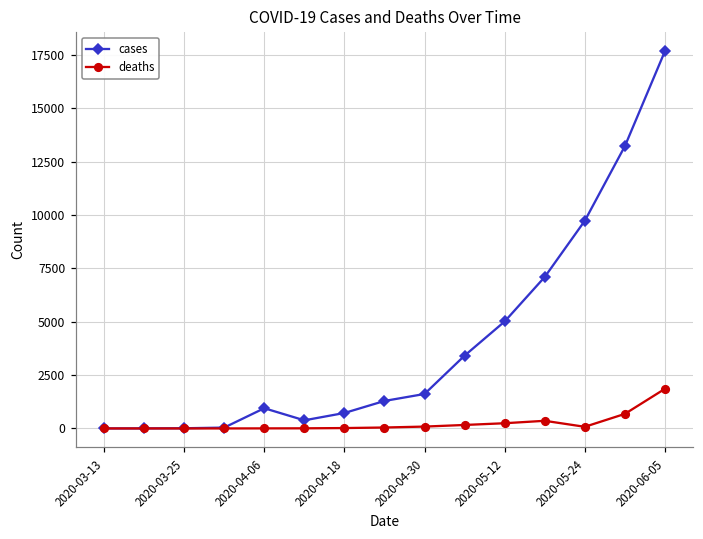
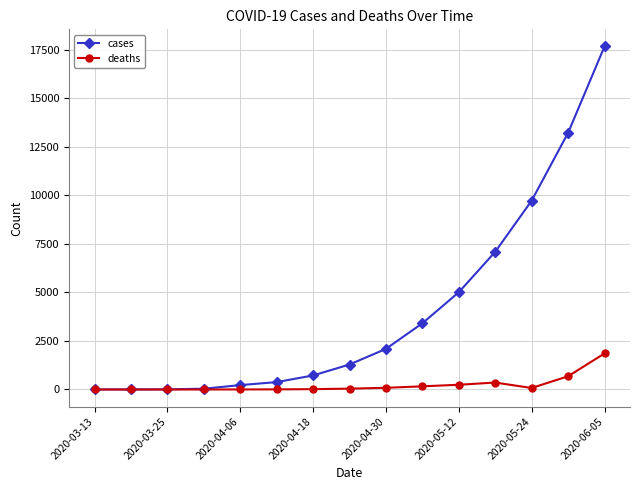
  {
    "cases": {
-     "2020-04-06": 900,
+     "2020-04-06": 200,
      "2020-04-18": 700,
-     "2020-04-30": 1600,
+     "2020-04-30": 2100,
      "2020-05-12": 5000,
      "2020-05-24": 9700,
      "2020-06-05": 17700
    },
    "deaths": {
      "2020-04-06": 0,
      "2020-04-18": 0,
      "2020-04-30": 100,
      "2020-05-12": 200,
      "2020-05-24": 100,
      "2020-06-05": 1900
    }
  }
